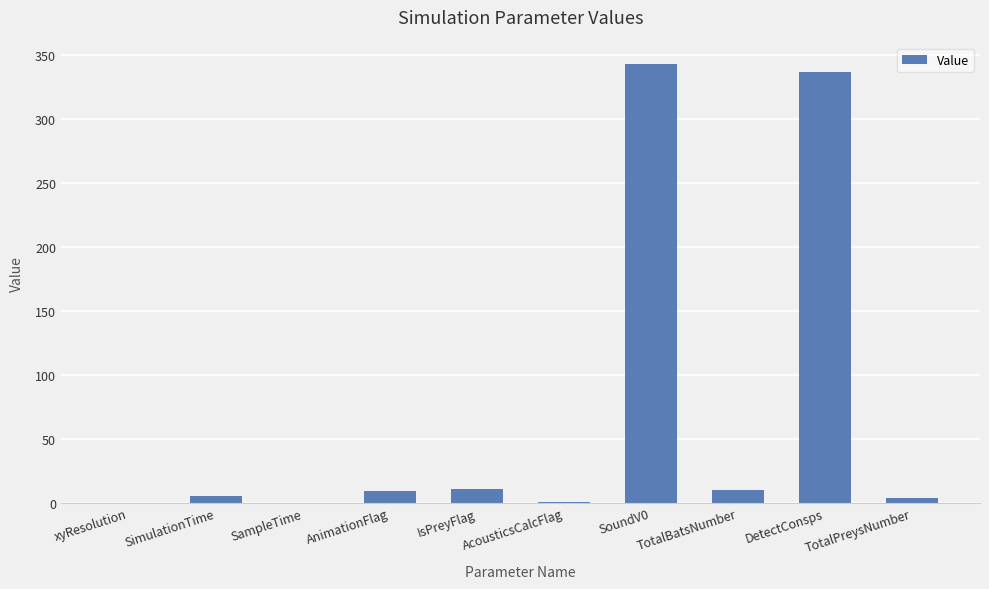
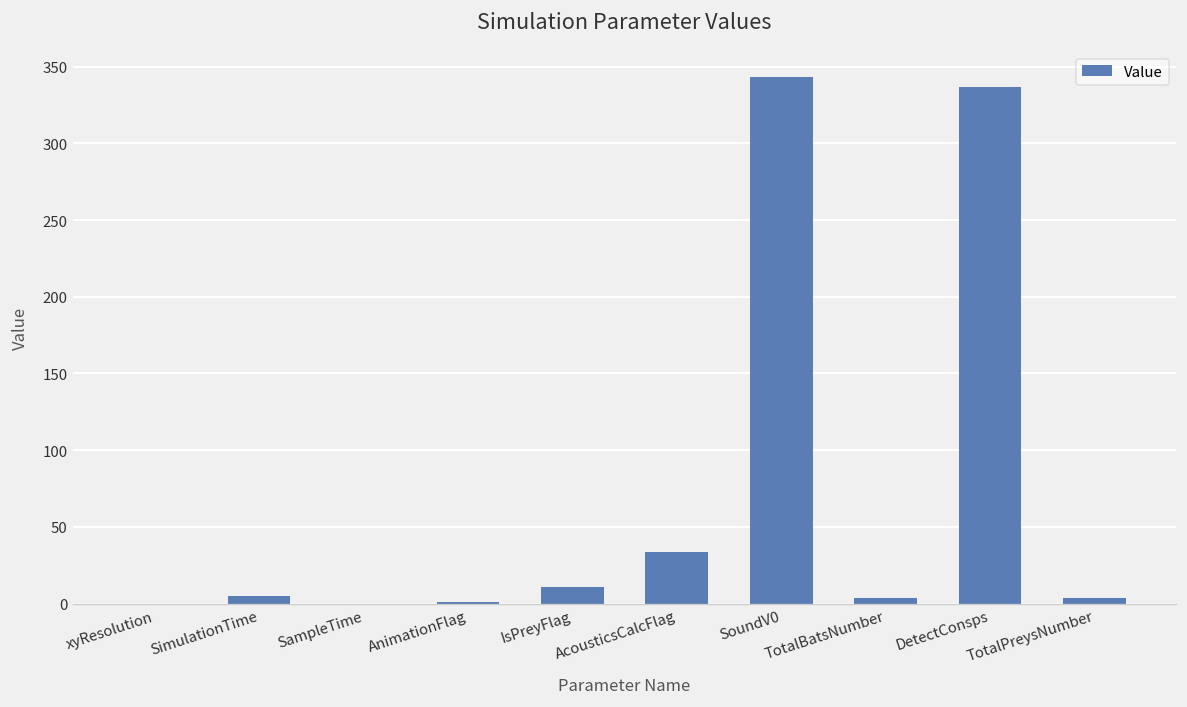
  {
    "SimulationTime": 5,
-   "AnimationFlag": 9,
+   "AnimationFlag": 1,
    "IsPreyFlag": 11,
-   "AcousticsCalcFlag": 1,
+   "AcousticsCalcFlag": 33,
    "SoundV0": 343,
-   "TotalBatsNumber": 10,
+   "TotalBatsNumber": 3,
    "DetectConsps": 337,
    "TotalPreysNumber": 3
  }
